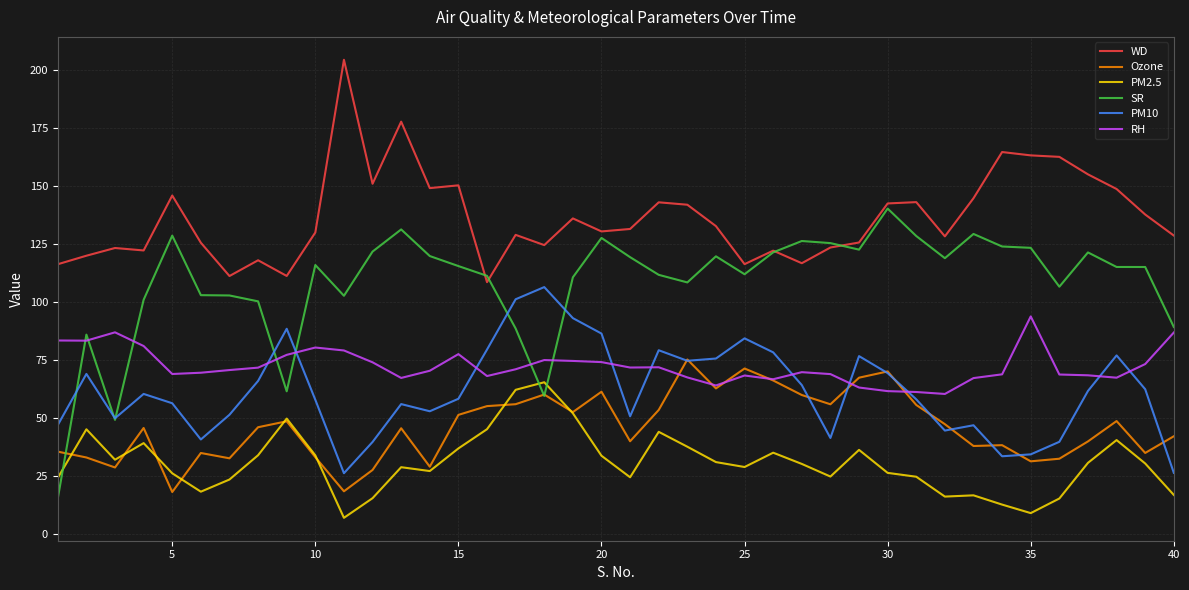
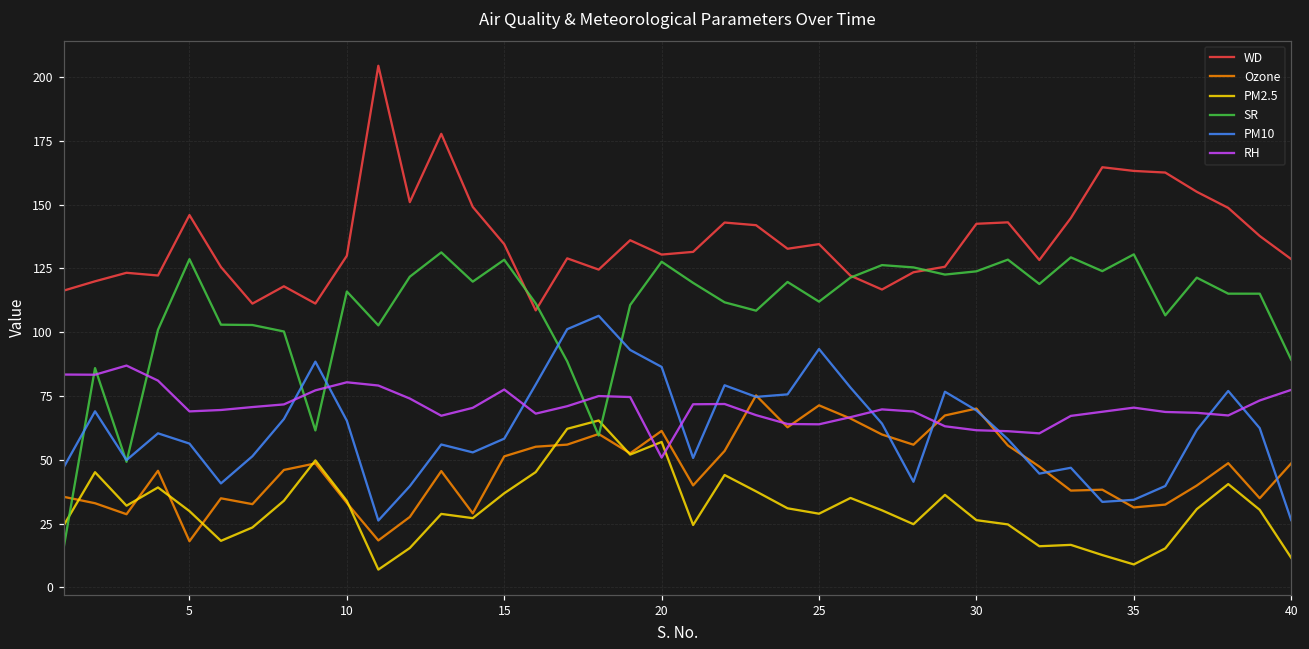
  {
    "WD": {
      "5": 146,
      "10": 130,
-     "15": 150,
+     "15": 135,
      "20": 130,
-     "25": 116,
+     "25": 135,
      "30": 142,
      "35": 163,
      "40": 129
    },
    "Ozone": {
      "5": 18,
      "15": 51,
      "20": 61,
      "25": 71,
      "35": 31,
-     "40": 42
+     "40": 49
    },
    "PM2.5": {
-     "5": 26,
+     "5": 30,
      "15": 37,
-     "20": 34,
+     "20": 57,
      "25": 29,
      "30": 26,
      "35": 9,
-     "40": 17
+     "40": 12
    },
    "SR": {
      "5": 129,
      "10": 116,
-     "15": 116,
+     "15": 128,
      "20": 128,
      "25": 112,
-     "30": 140,
-     "35": 123,
+     "30": 124,
+     "35": 131,
      "40": 89
    },
    "PM10": {
      "5": 56,
-     "10": 58,
+     "10": 65,
      "15": 58,
      "20": 86,
-     "25": 84,
+     "25": 93,
      "35": 34,
      "40": 26
    },
    "RH": {
      "5": 69,
      "10": 80,
      "15": 78,
-     "20": 74,
-     "25": 68,
+     "20": 51,
+     "25": 64,
      "30": 62,
-     "35": 94,
-     "40": 87
+     "35": 70,
+     "40": 77
    }
  }
